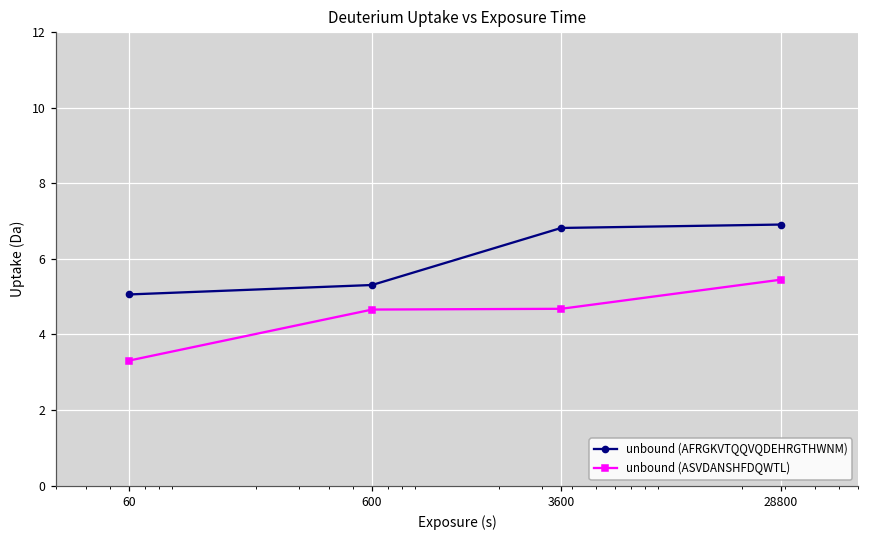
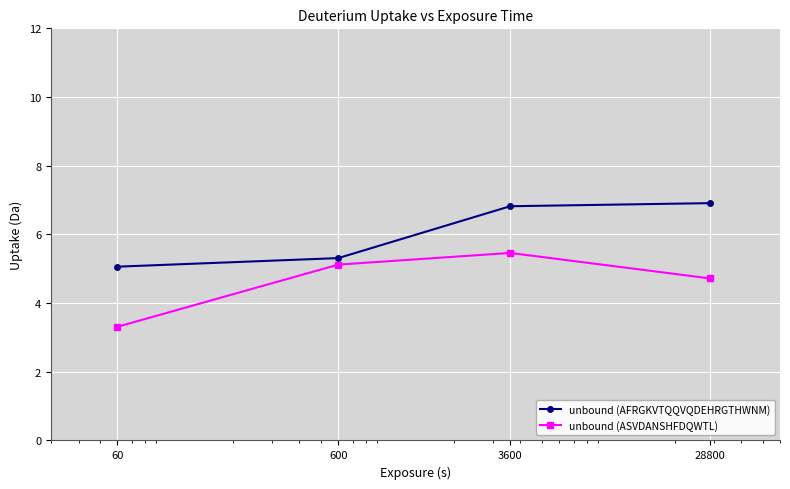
  {
    "unbound (AFRGKVTQQVQDEHRGTHWNM)": {
      "60": 5.1,
      "600": 5.3,
      "3600": 6.8,
      "28800": 6.9
    },
    "unbound (ASVDANSHFDQWTL)": {
      "60": 3.3,
-     "600": 4.7,
-     "3600": 4.7,
-     "28800": 5.5
+     "600": 5.1,
+     "3600": 5.5,
+     "28800": 4.7
    }
  }
